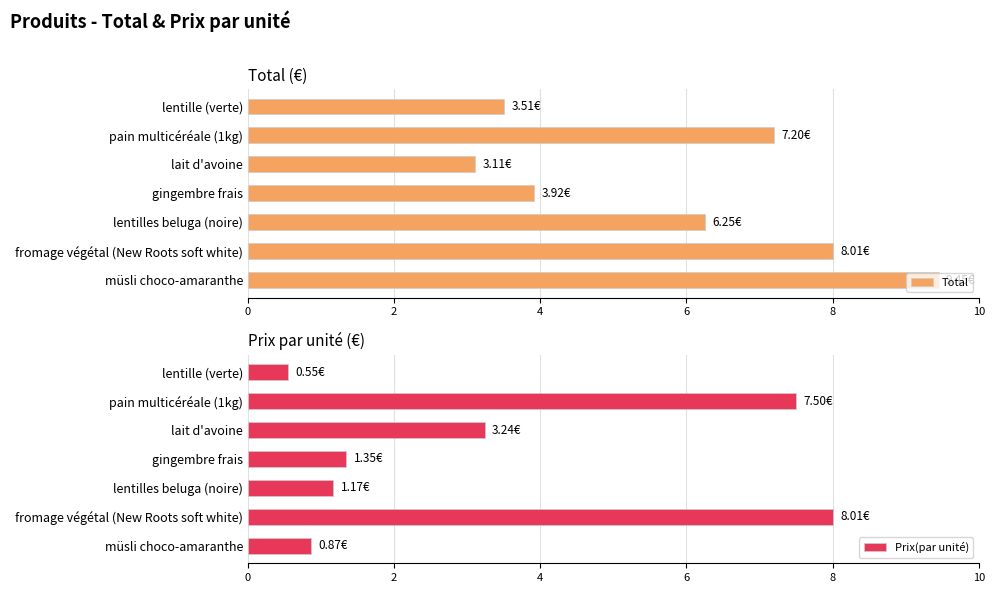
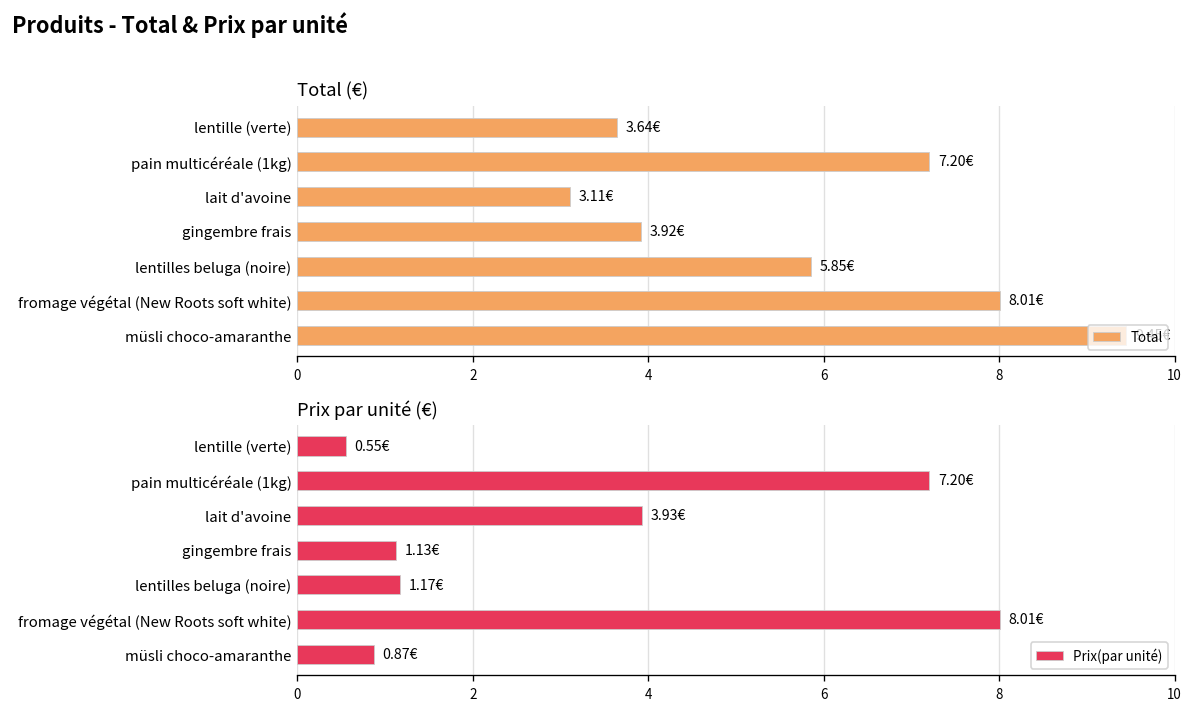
  {
    "Total (€)": {
-     "lentille (verte)": "3.51€",
+     "lentille (verte)": "3.64€",
      "pain multicéréale (1kg)": "7.20€",
      "lait d'avoine": "3.11€",
      "gingembre frais": "3.92€",
-     "lentilles beluga (noire)": "6.25€",
+     "lentilles beluga (noire)": "5.85€",
      "fromage végétal (New Roots soft white)": "8.01€"
    },
    "Prix par unité (€)": {
      "lentille (verte)": "0.55€",
-     "pain multicéréale (1kg)": "7.50€",
-     "lait d'avoine": "3.24€",
-     "gingembre frais": "1.35€",
+     "pain multicéréale (1kg)": "7.20€",
+     "lait d'avoine": "3.93€",
+     "gingembre frais": "1.13€",
      "lentilles beluga (noire)": "1.17€",
      "fromage végétal (New Roots soft white)": "8.01€",
      "müsli choco-amaranthe": "0.87€"
    }
  }
